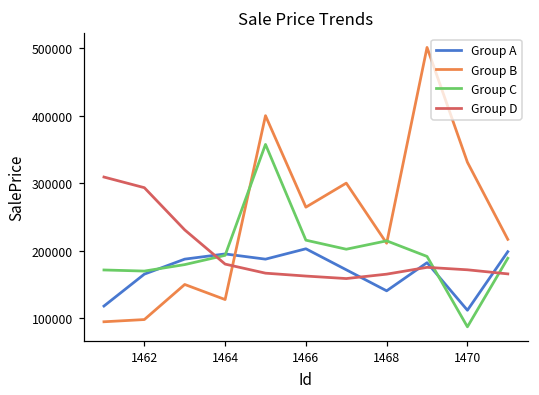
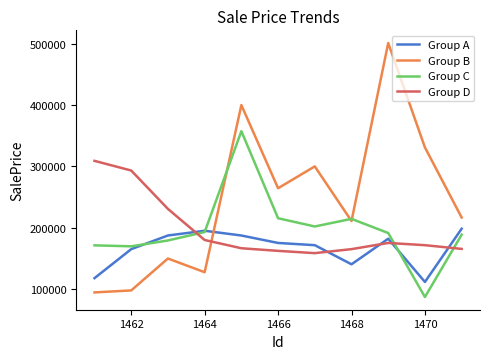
  {
    "Group A": {
      "1462": 170000,
-     "1466": 200000,
+     "1466": 180000,
      "1468": 140000,
      "1470": 110000
    },
    "Group C": {
      "1462": 170000,
      "1466": 220000,
      "1470": 90000
    }
  }
